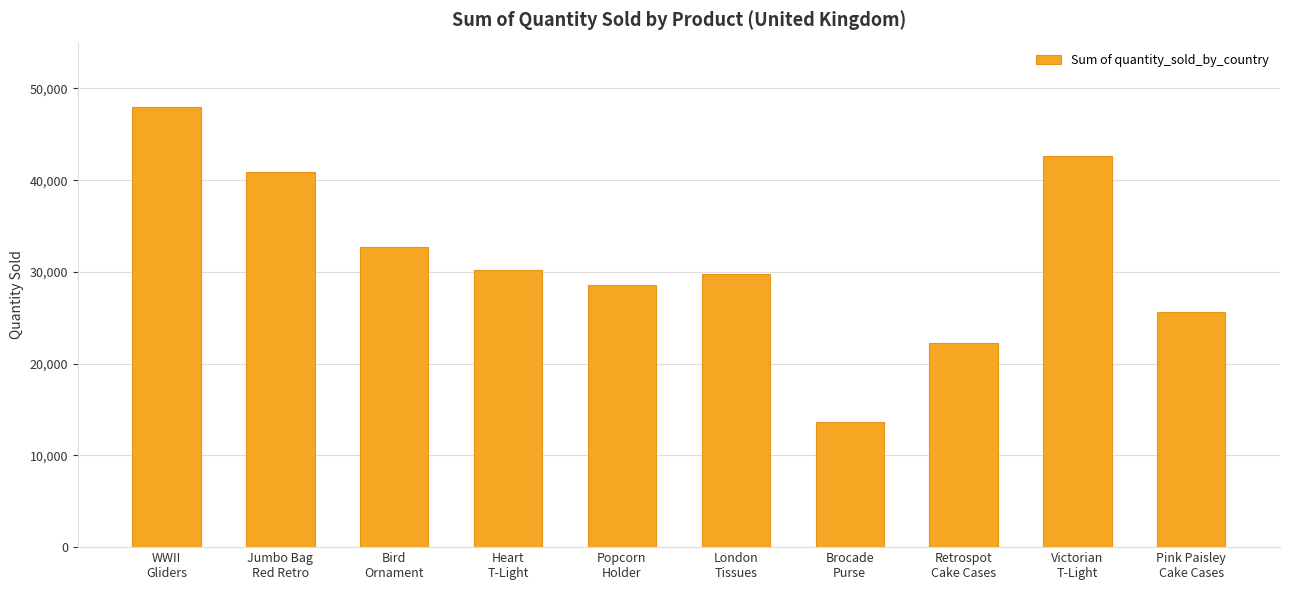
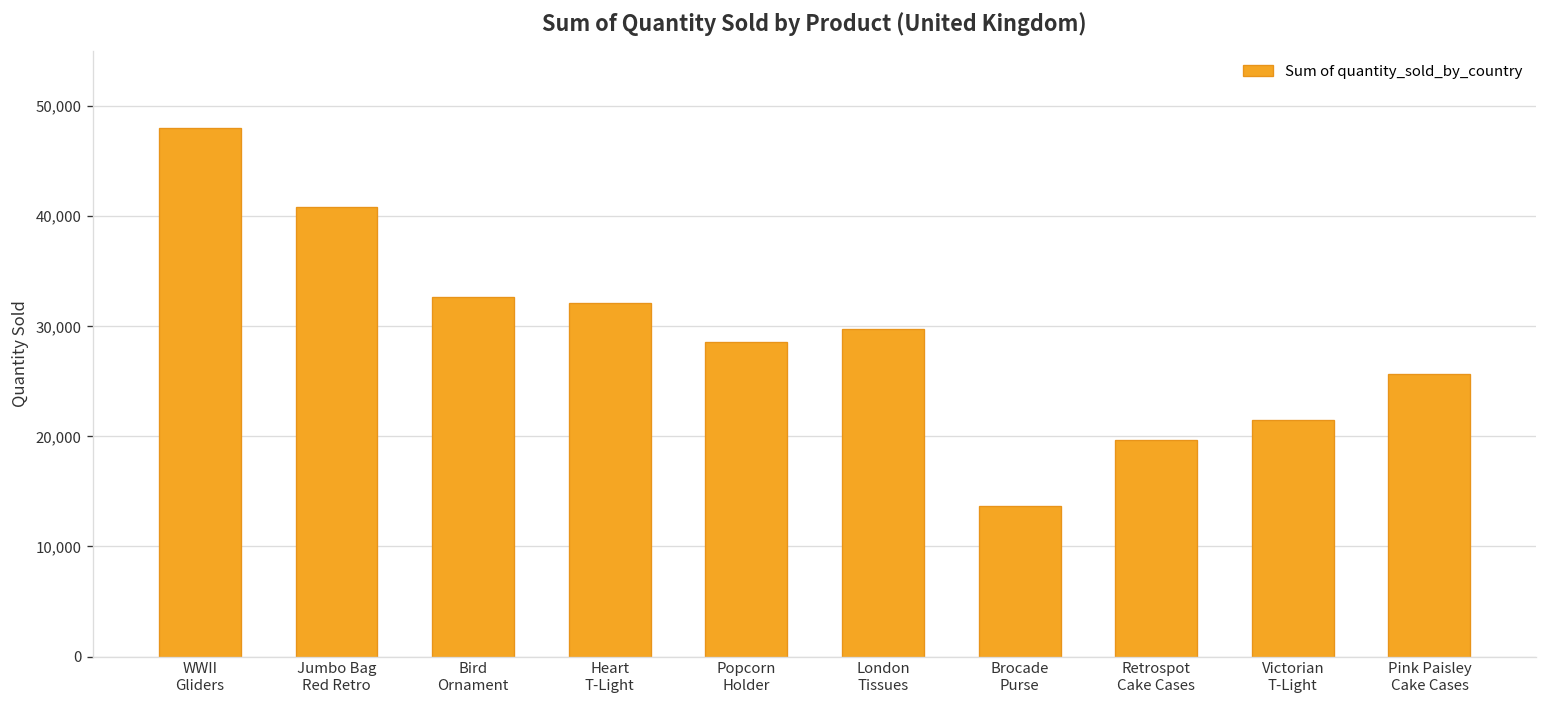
  {
    "WWII Gliders": "48,000",
    "Jumbo Bag Red Retro": "41,000",
    "Bird Ornament": "33,000",
-   "Heart T-Light": "30,000",
+   "Heart T-Light": "32,000",
    "Popcorn Holder": "29,000",
    "London Tissues": "30,000",
    "Brocade Purse": "14,000",
-   "Retrospot Cake Cases": "22,000",
-   "Victorian T-Light": "43,000",
+   "Retrospot Cake Cases": "20,000",
+   "Victorian T-Light": "21,000",
    "Pink Paisley Cake Cases": "26,000"
  }
